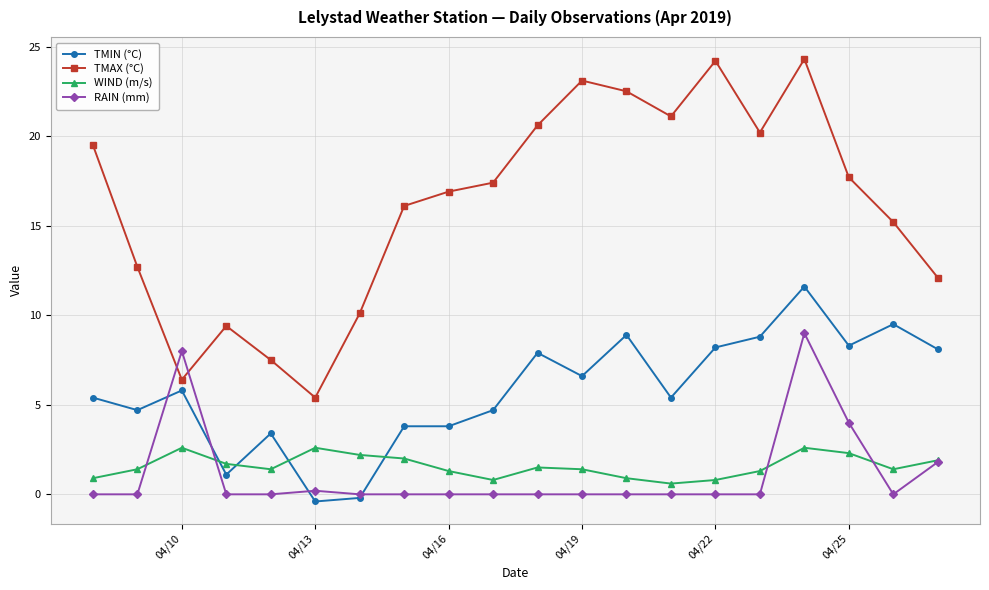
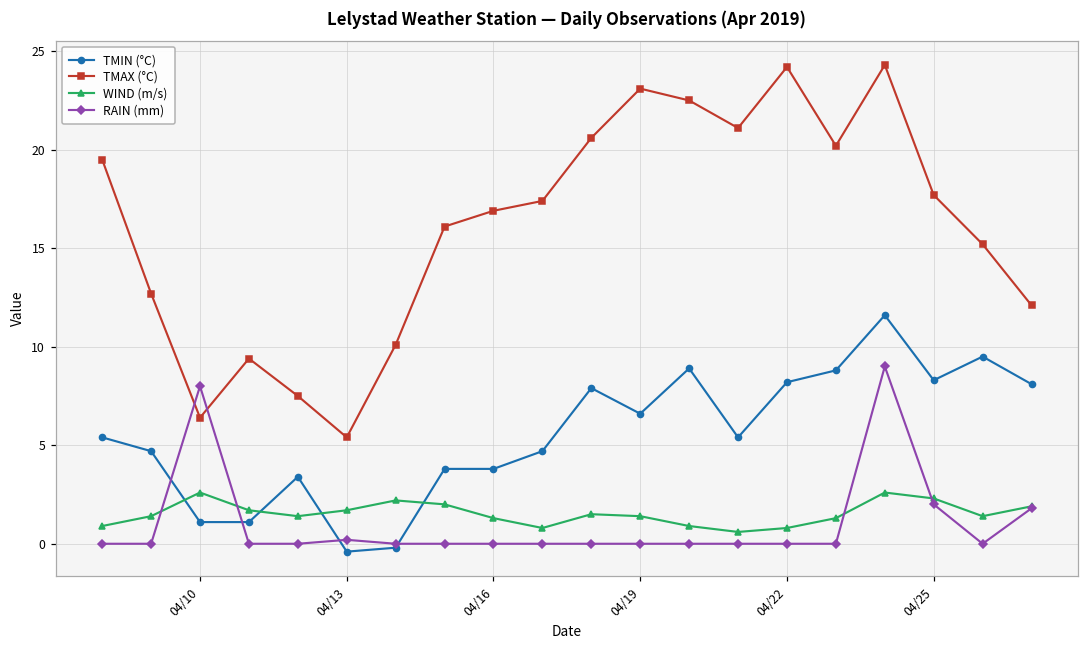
  {
    "TMIN (°C)": {
-     "04/10": 5.8,
+     "04/10": 1.1,
      "04/13": -0.4,
      "04/16": 3.8,
      "04/19": 6.6,
      "04/22": 8.2,
      "04/25": 8.3
    },
    "TMAX (°C)": {
      "04/10": 6.4,
      "04/13": 5.4,
      "04/16": 16.9,
      "04/19": 23.1,
      "04/22": 24.2,
      "04/25": 17.7
    },
    "WIND (m/s)": {
      "04/10": 2.6,
-     "04/13": 2.6,
+     "04/13": 1.7,
      "04/16": 1.3,
      "04/19": 1.4,
      "04/22": 0.8,
      "04/25": 2.3
    },
    "RAIN (mm)": {
      "04/10": 8,
      "04/13": 0.2,
      "04/16": 0,
      "04/19": 0,
      "04/22": 0,
-     "04/25": 4
+     "04/25": 2
    }
  }
